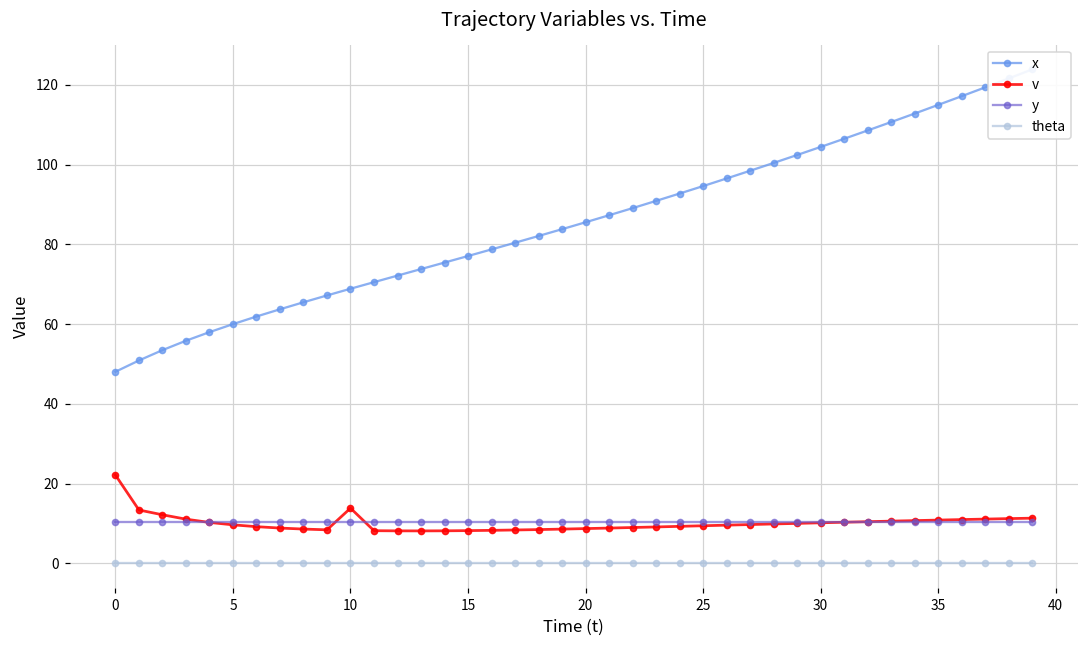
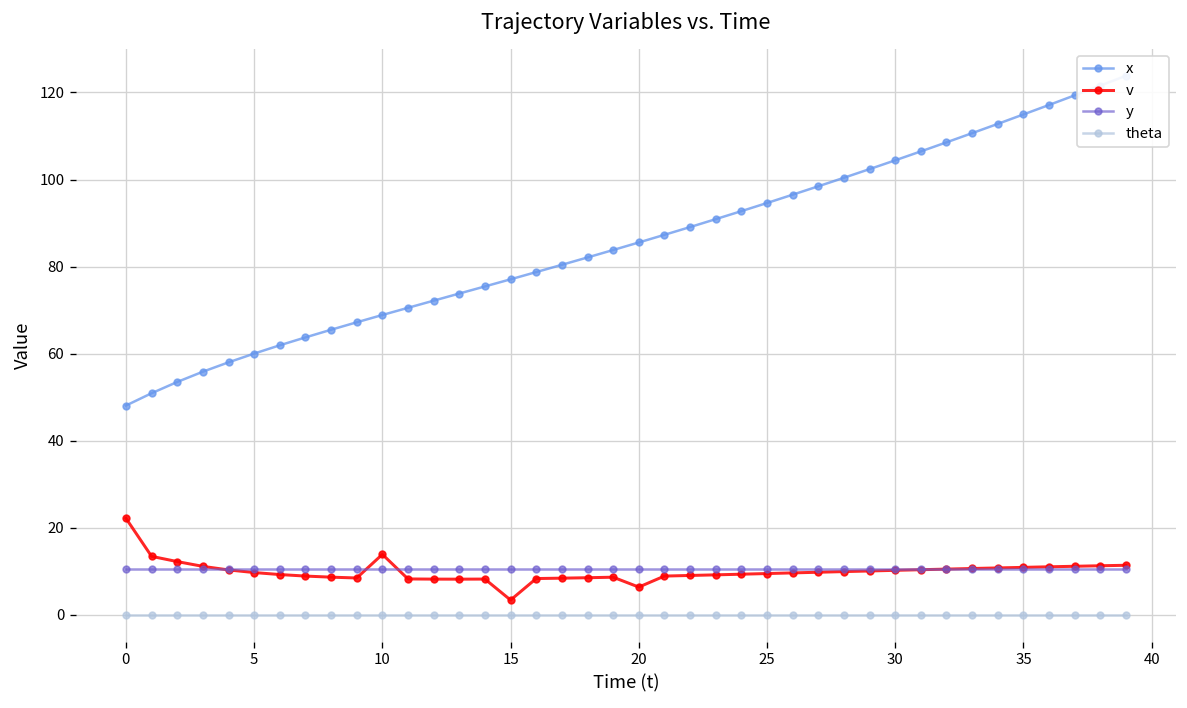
  {
    "v": {
      "0": 22,
      "5": 10,
      "10": 14,
-     "15": 8,
-     "20": 9,
+     "15": 3,
+     "20": 6,
      "25": 9
    },
    "theta": {
      "0": 0,
      "5": 0,
      "10": 0,
      "15": 0,
      "20": 0,
      "25": 0,
      "30": 0,
      "35": 0
    }
  }
